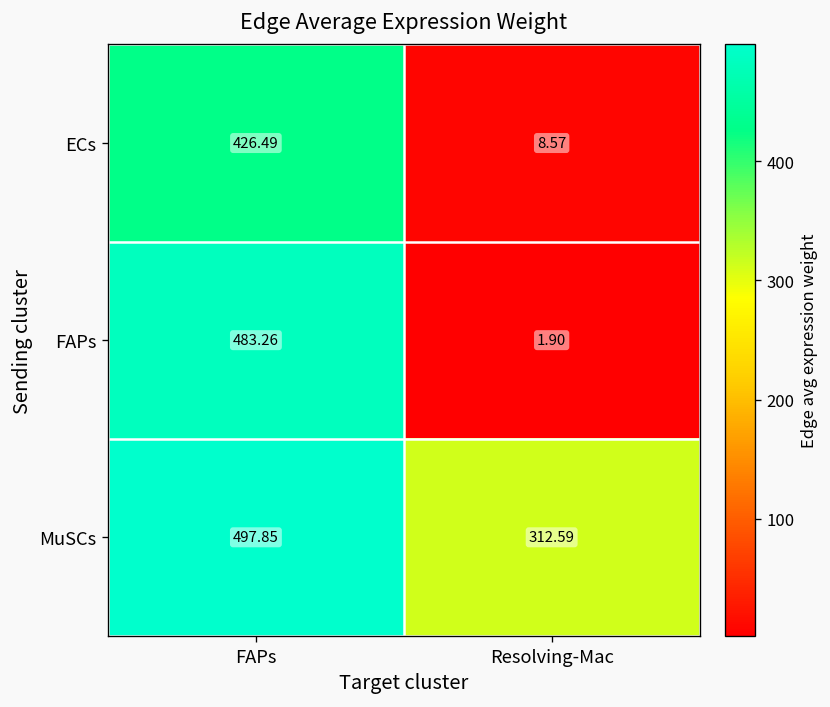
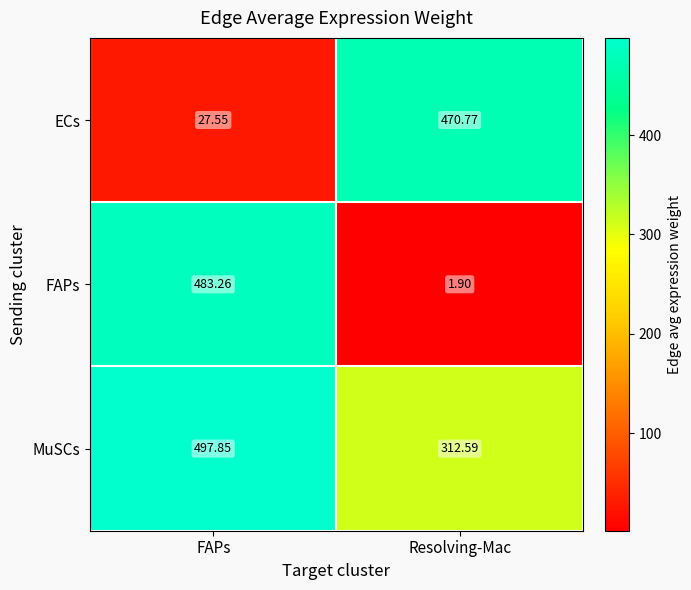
  {
    "ECs": {
-     "FAPs": 426.49,
-     "Resolving-Mac": 8.57
+     "FAPs": 27.55,
+     "Resolving-Mac": 470.77
    }
  }
